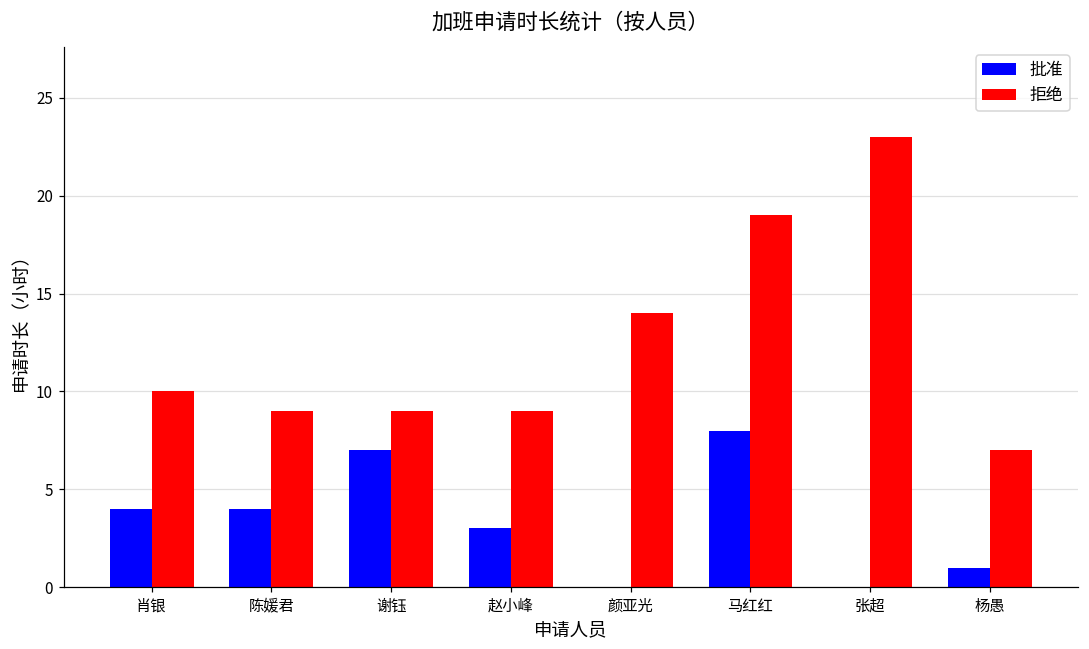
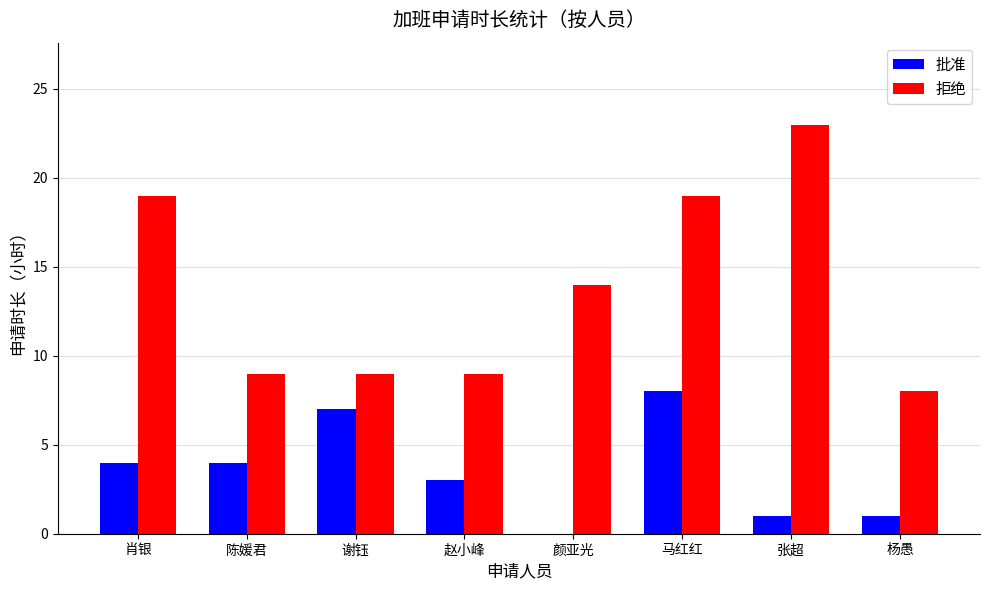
  {
    "批准": {
      "肖银": 4,
      "陈媛君": 4,
      "谢钰": 7,
      "赵小峰": 3,
      "颜亚光": 0,
      "马红红": 8,
-     "张超": 0,
+     "张超": 1,
      "杨愚": 1
    },
    "拒绝": {
-     "肖银": 10,
+     "肖银": 19,
      "陈媛君": 9,
      "谢钰": 9,
      "赵小峰": 9,
      "颜亚光": 14,
      "马红红": 19,
      "张超": 23,
-     "杨愚": 7
+     "杨愚": 8
    }
  }
